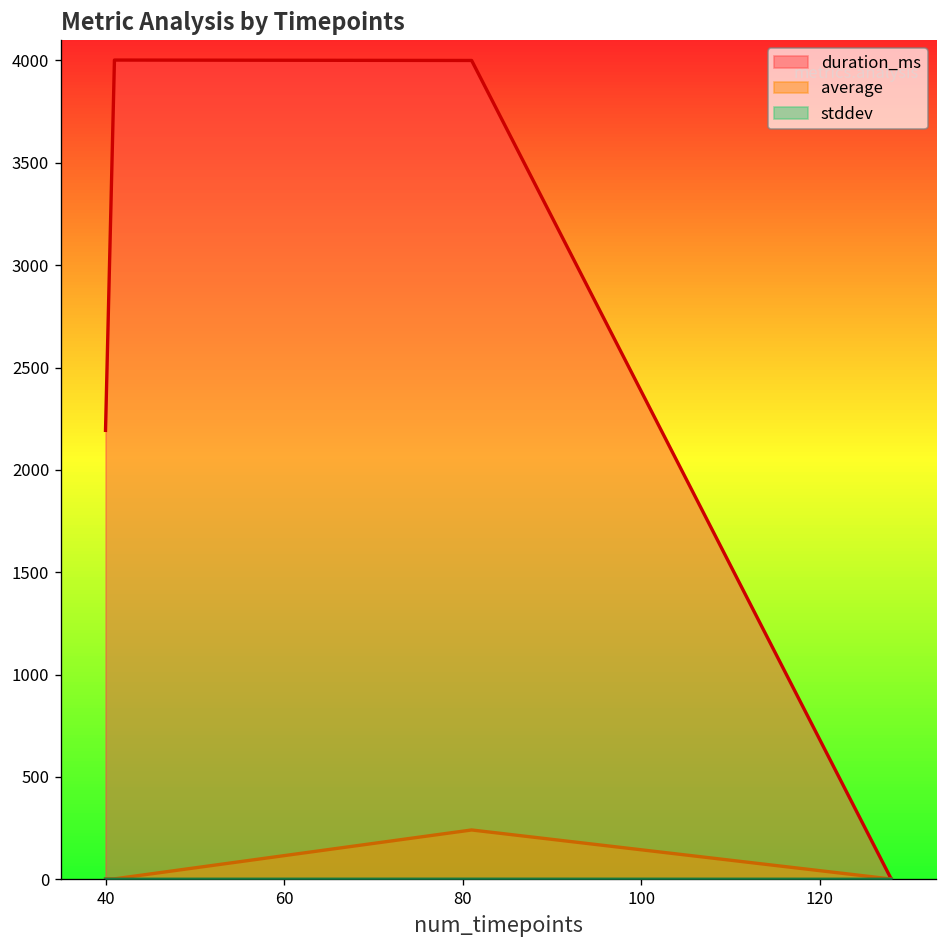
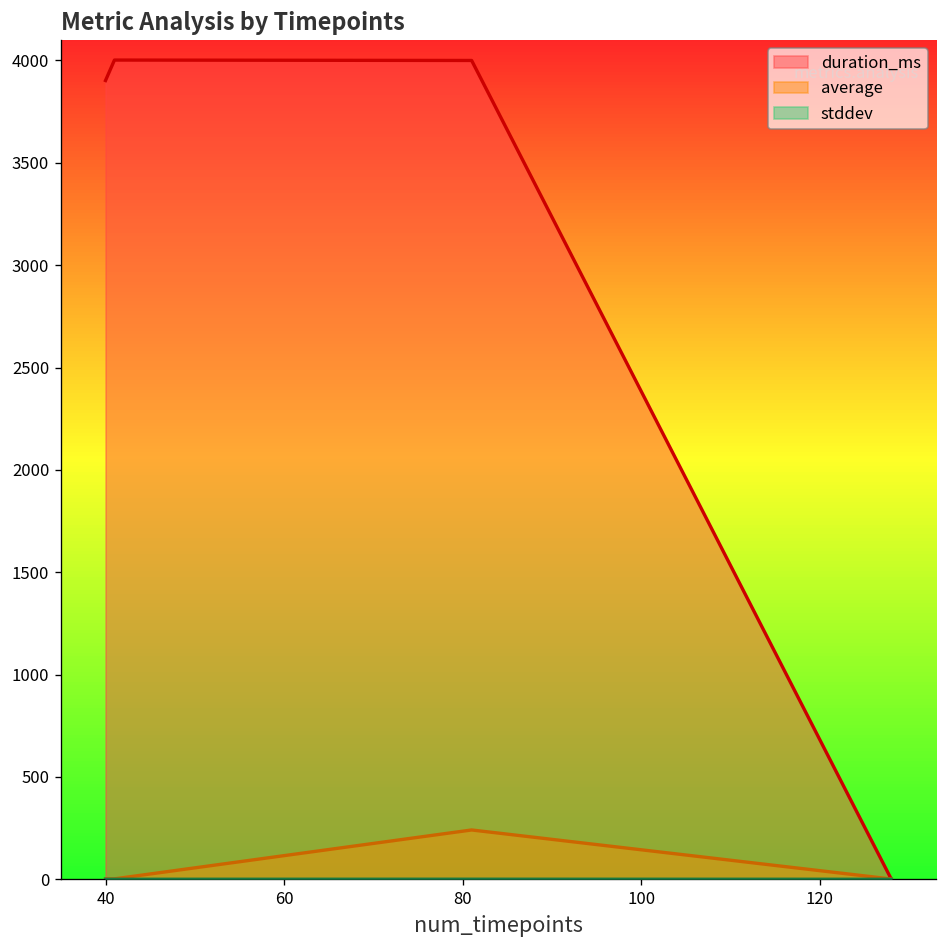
  {
    "duration_ms": {
-     "40": 2190
+     "40": 3900
    }
  }
